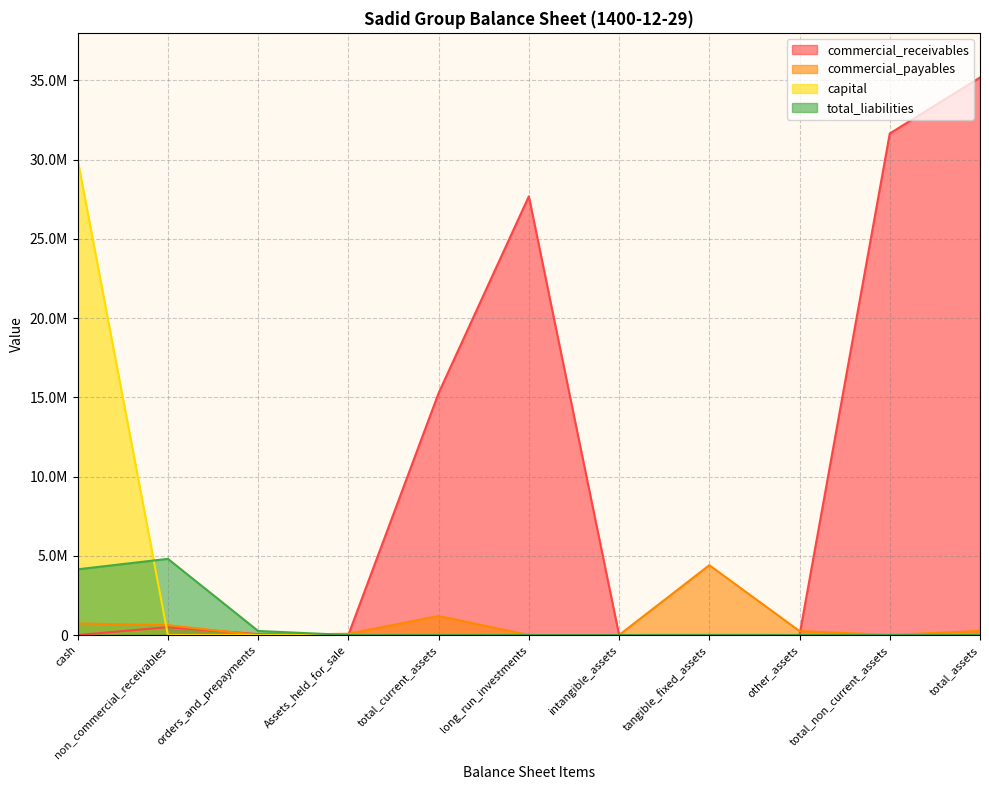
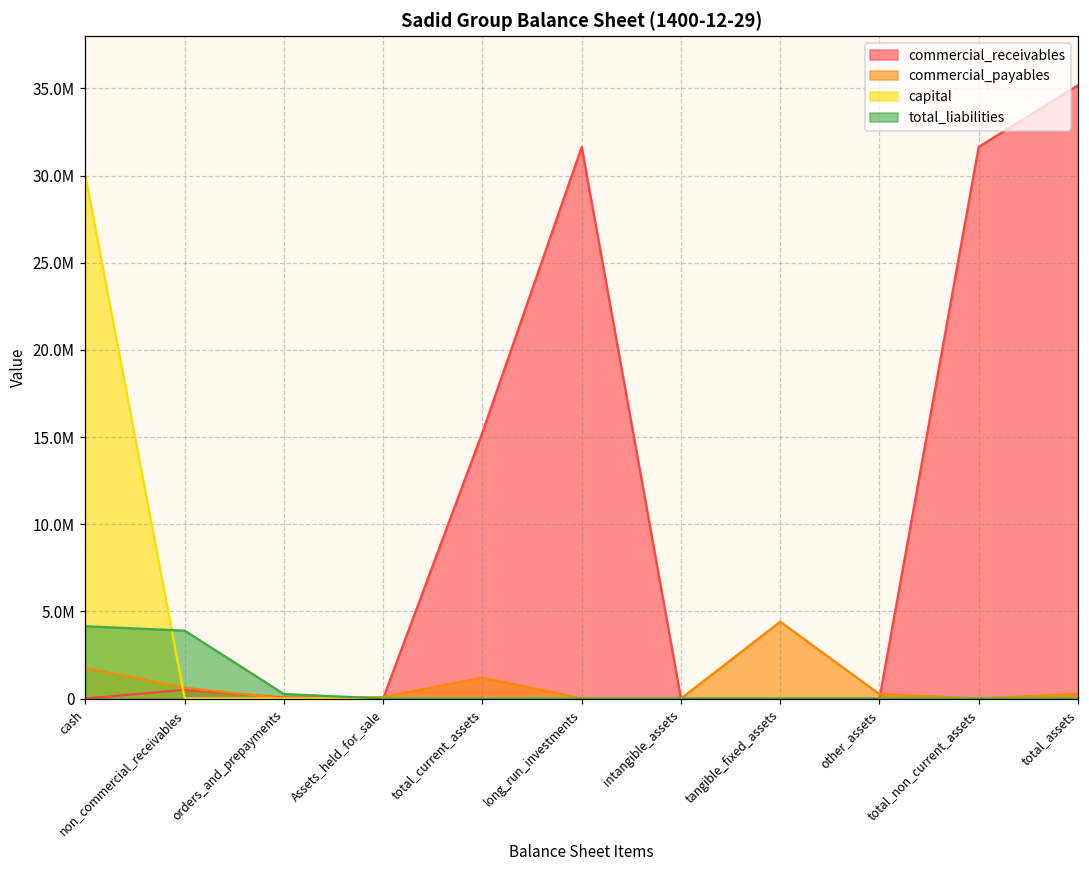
  {
    "commercial_receivables": {
      "cash": 0,
      "total_current_assets": 15300000,
-     "long_run_investments": 27700000,
+     "long_run_investments": 31600000,
      "total_non_current_assets": 31600000,
      "total_assets": 35200000
    },
    "commercial_payables": {
-     "cash": 700000,
+     "cash": 1700000,
      "total_current_assets": 1200000,
      "tangible_fixed_assets": 4400000,
      "other_assets": 200000,
      "total_assets": 300000
    },
    "capital": {
      "cash": 30000000,
      "non_commercial_receivables": 0
    },
    "total_liabilities": {
      "cash": 4100000,
-     "non_commercial_receivables": 4800000,
+     "non_commercial_receivables": 3900000,
      "orders_and_prepayments": 300000
    }
  }
